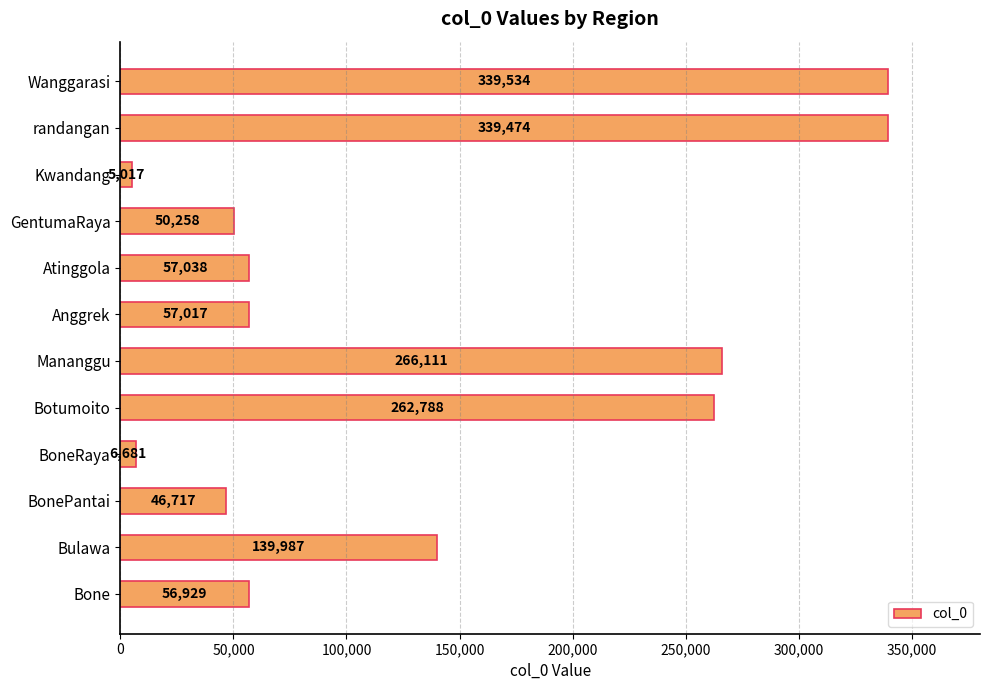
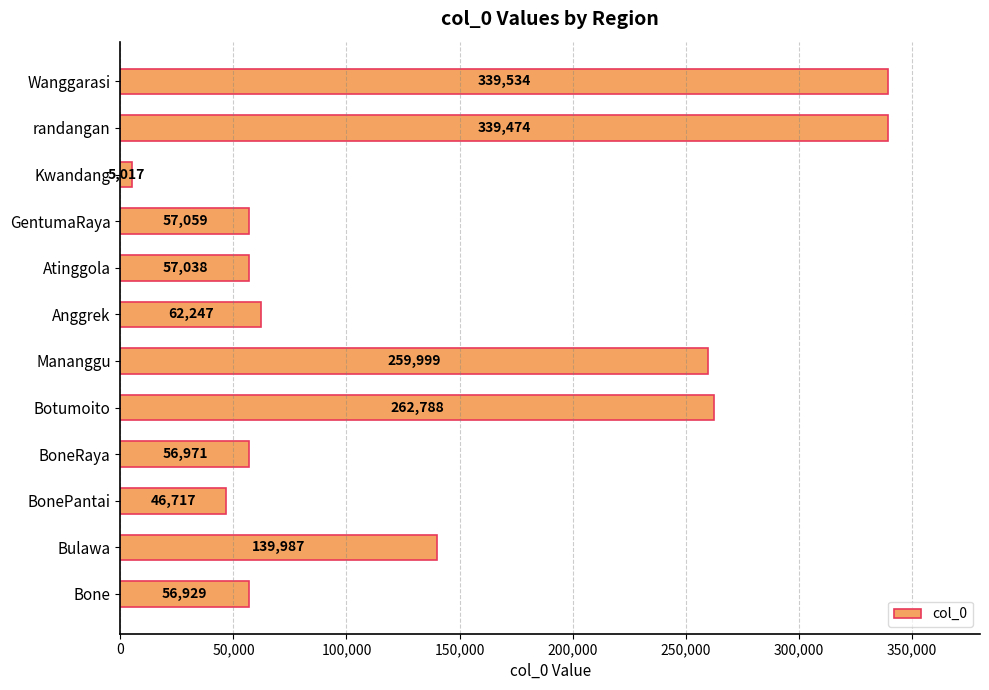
  {
    "Wanggarasi": "339,534",
    "randangan": "339,474",
    "Kwandang": "5,017",
-   "GentumaRaya": "50,258",
+   "GentumaRaya": "57,059",
    "Atinggola": "57,038",
-   "Anggrek": "57,017",
-   "Mananggu": "266,111",
+   "Anggrek": "62,247",
+   "Mananggu": "259,999",
    "Botumoito": "262,788",
-   "BoneRaya": "6,681",
+   "BoneRaya": "56,971",
    "BonePantai": "46,717",
    "Bulawa": "139,987",
    "Bone": "56,929"
  }
